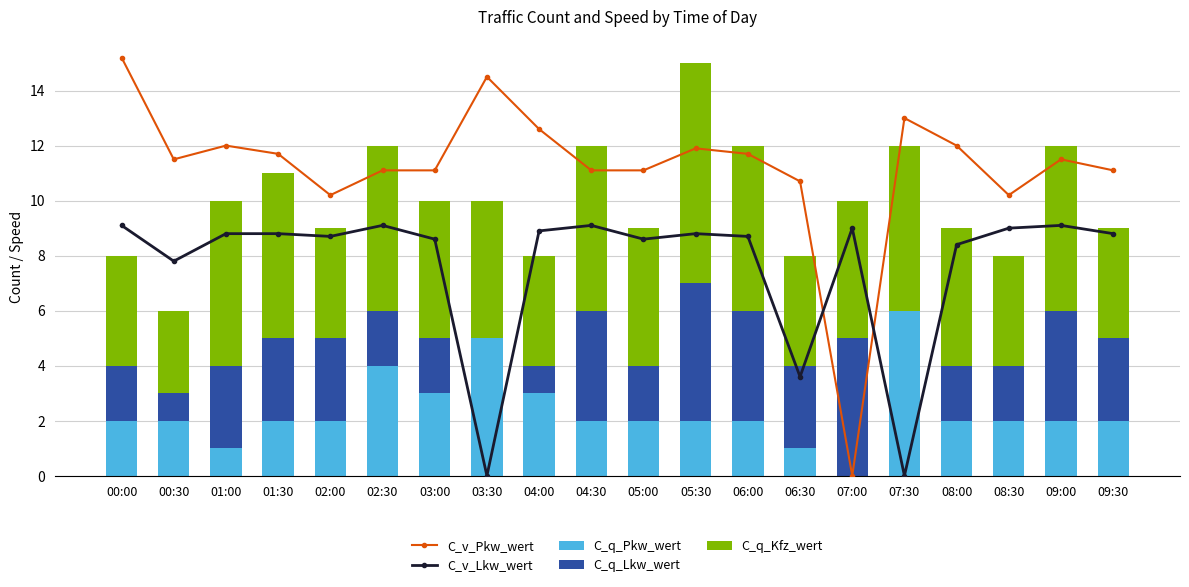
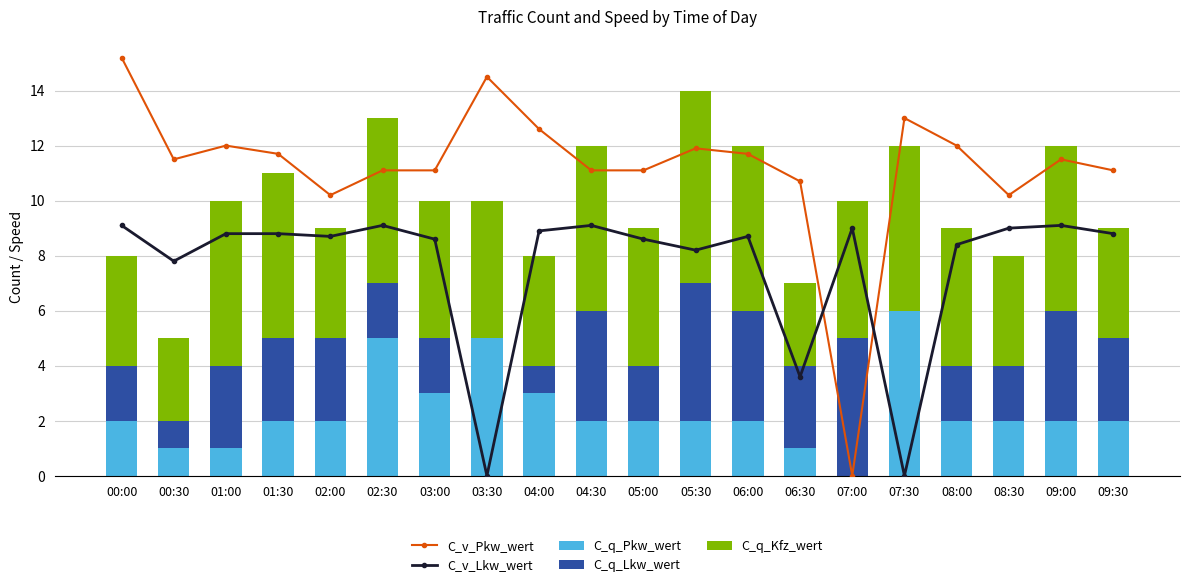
  {
    "C_q_Pkw_wert": {
      "00:00": 2,
-     "00:30": 2,
+     "00:30": 1,
      "01:00": 1,
      "01:30": 2,
      "02:00": 2,
-     "02:30": 4,
+     "02:30": 5,
      "03:00": 3,
      "03:30": 5,
      "04:00": 3,
      "04:30": 2,
      "05:00": 2,
      "05:30": 2,
      "06:00": 2,
      "06:30": 1,
      "07:00": 0,
      "07:30": 6,
      "08:00": 2,
      "08:30": 2,
      "09:00": 2,
      "09:30": 2
    },
    "C_v_Pkw_wert": {
      "00:00": 15.2,
      "00:30": 11.5,
      "01:00": 12.0,
      "01:30": 11.7,
      "02:00": 10.2,
      "02:30": 11.1,
      "03:00": 11.1,
      "03:30": 14.5,
      "04:00": 12.6,
      "04:30": 11.1,
      "05:00": 11.1,
      "05:30": 11.9,
      "06:00": 11.7,
      "06:30": 10.7,
      "07:00": 0.0,
      "07:30": 13.0,
      "08:00": 12.0,
      "08:30": 10.2,
      "09:00": 11.5,
      "09:30": 11.1
    },
    "C_v_Lkw_wert": {
      "00:00": 9.1,
      "00:30": 7.8,
      "01:00": 8.8,
      "01:30": 8.8,
      "02:00": 8.7,
      "02:30": 9.1,
      "03:00": 8.6,
      "03:30": 0.0,
      "04:00": 8.9,
      "04:30": 9.1,
      "05:00": 8.6,
-     "05:30": 8.8,
+     "05:30": 8.2,
      "06:00": 8.7,
      "06:30": 3.6,
      "07:00": 9.0,
      "07:30": 0.0,
      "08:00": 8.4,
      "08:30": 9.0,
      "09:00": 9.1,
      "09:30": 8.8
    },
    "C_q_Kfz_wert": {
      "00:00": 4,
      "00:30": 3,
      "01:00": 6,
      "01:30": 6,
      "02:00": 4,
      "02:30": 6,
      "03:00": 5,
      "03:30": 5,
      "04:00": 4,
      "04:30": 6,
      "05:00": 5,
-     "05:30": 8,
+     "05:30": 7,
      "06:00": 6,
-     "06:30": 4,
+     "06:30": 3,
      "07:00": 5,
      "07:30": 6,
      "08:00": 5,
      "08:30": 4,
      "09:00": 6,
      "09:30": 4
    }
  }
